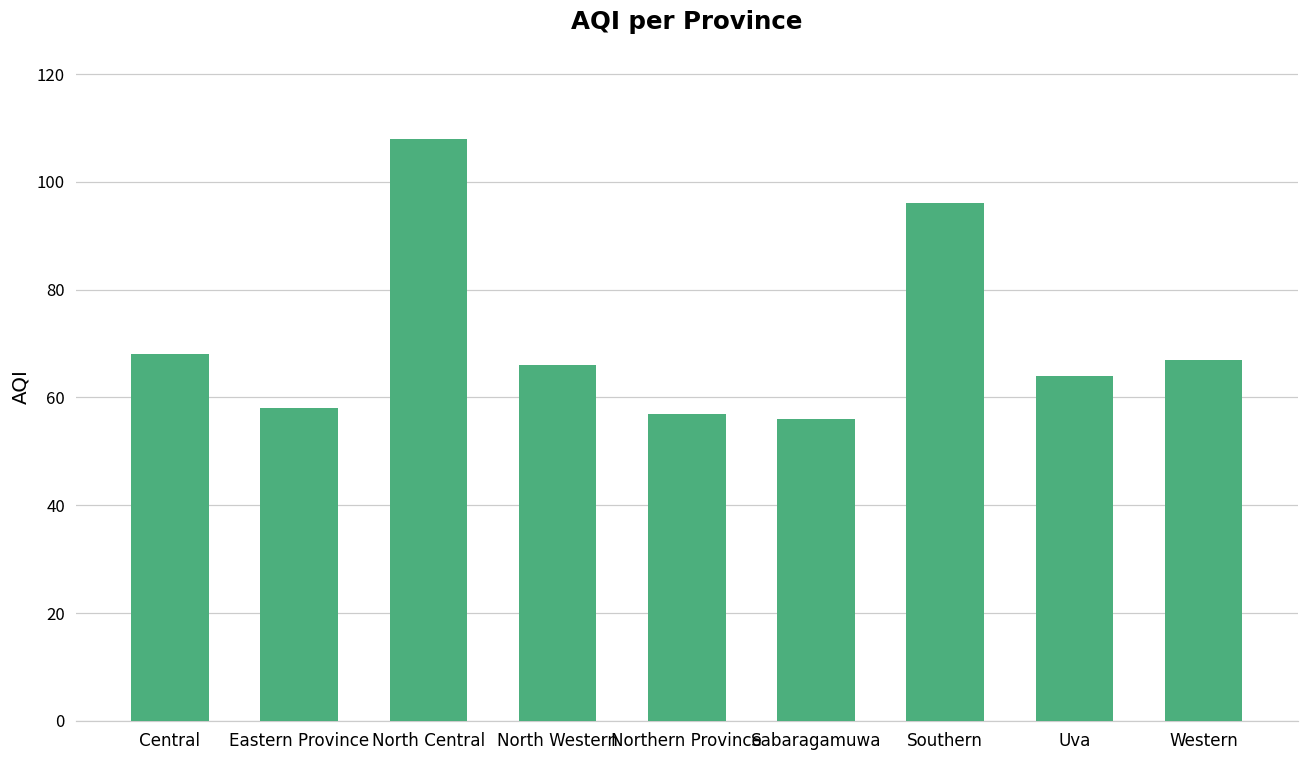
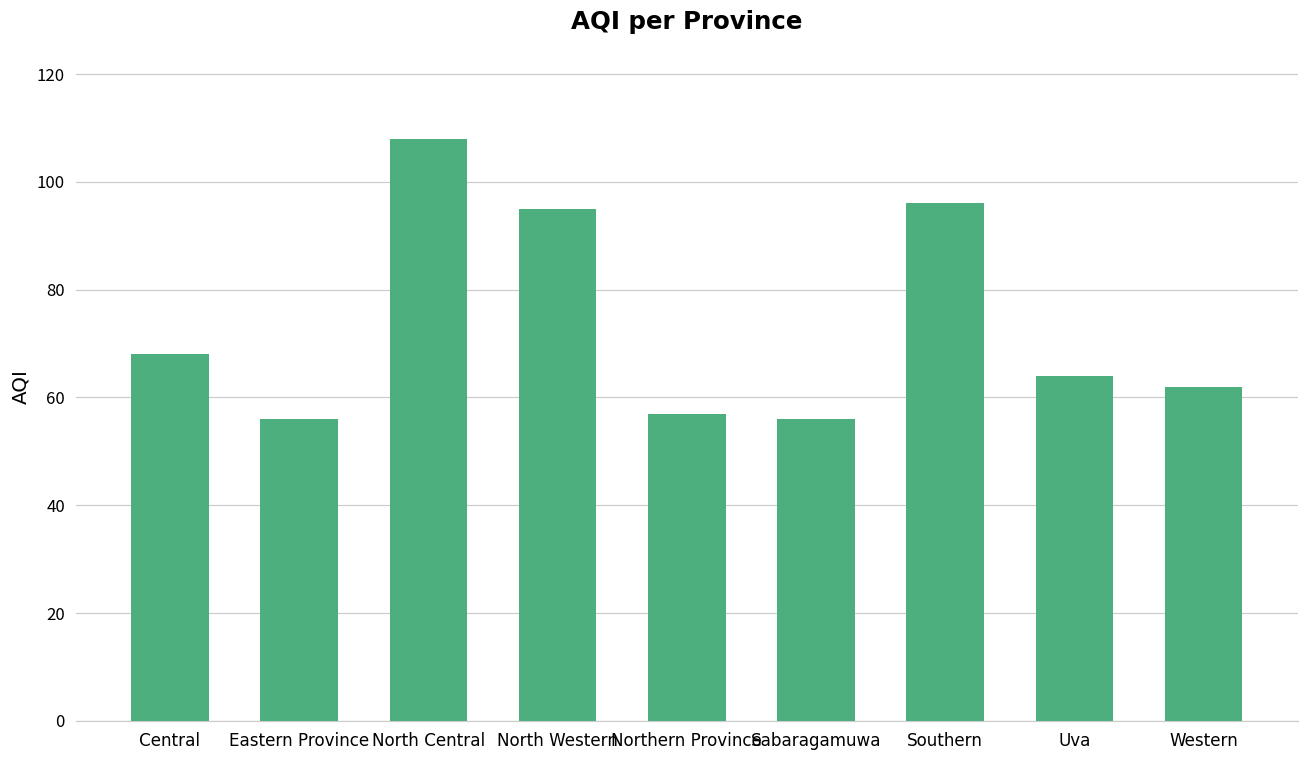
  {
    "Central": 68,
-   "Eastern Province": 58,
+   "Eastern Province": 56,
    "North Central": 108,
-   "North Western": 66,
+   "North Western": 95,
    "Northern Province": 57,
    "Sabaragamuwa": 56,
    "Southern": 96,
    "Uva": 64,
-   "Western": 67
+   "Western": 62
  }
